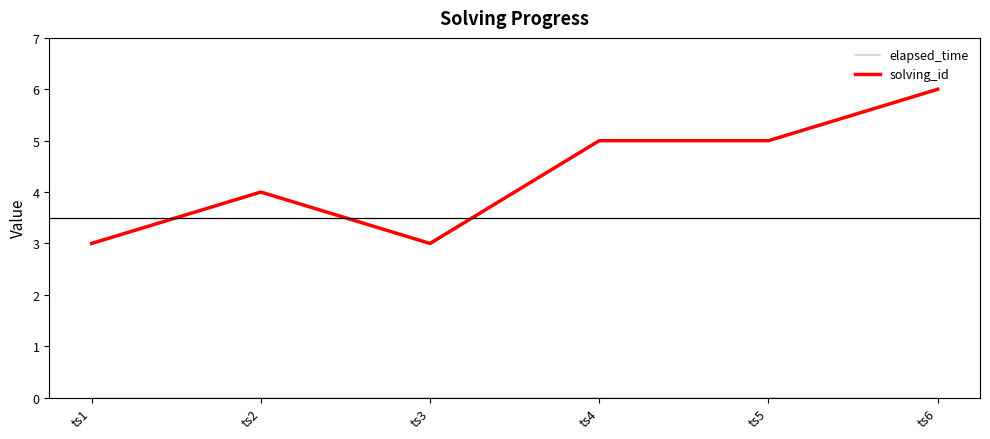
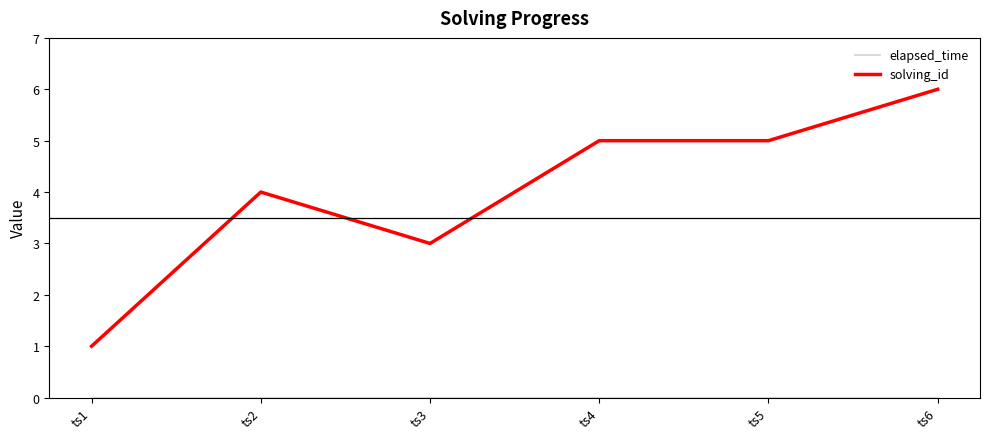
  {
    "elapsed_time": {
      "ts1": 0,
      "ts2": 0,
      "ts3": 0,
      "ts4": 0,
      "ts5": 0,
      "ts6": 0
    },
    "solving_id": {
-     "ts1": 3,
+     "ts1": 1,
      "ts2": 4,
      "ts3": 3,
      "ts4": 5,
      "ts5": 5,
      "ts6": 6
    }
  }
